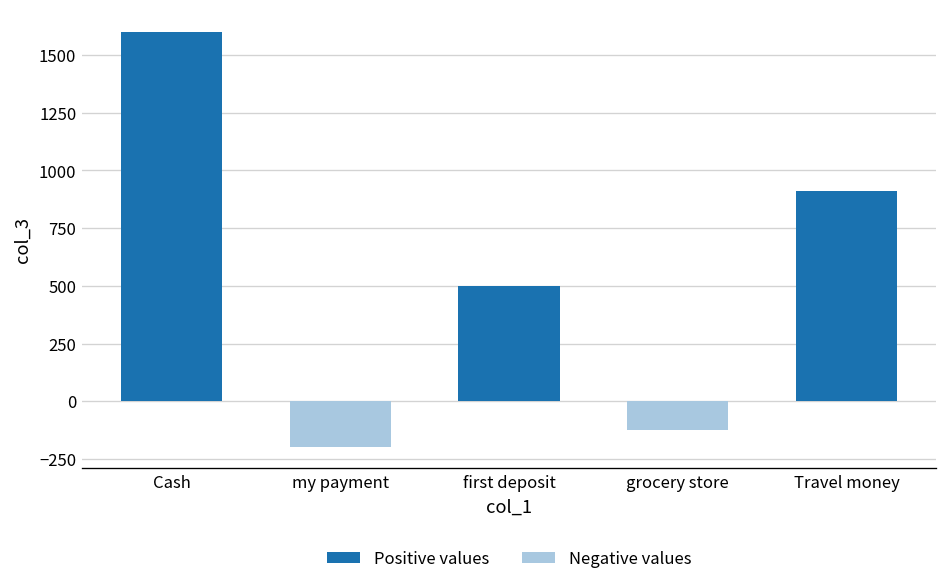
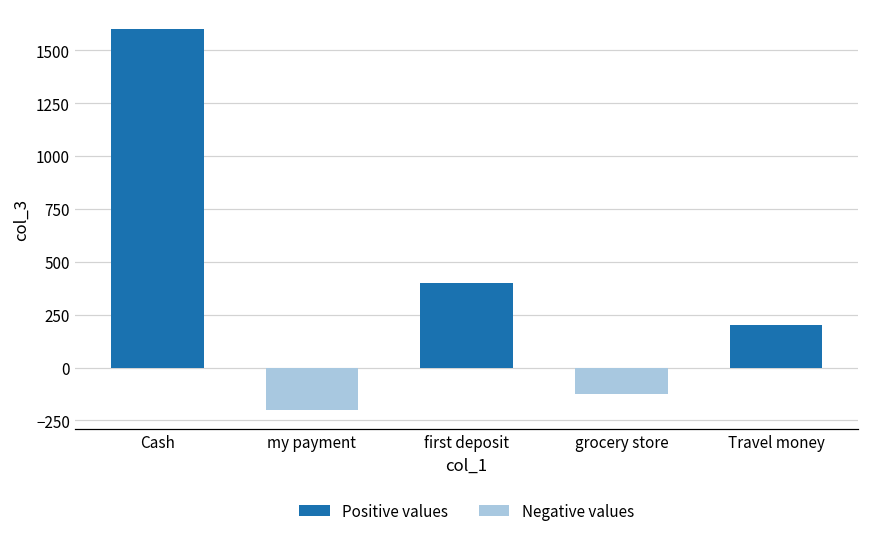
  {
    "Positive values": {
      "Cash": 1600,
-     "first deposit": 500,
-     "Travel money": 910
+     "first deposit": 400,
+     "Travel money": 200
    },
    "Negative values": {
      "my payment": -200,
      "grocery store": -130
    }
  }
